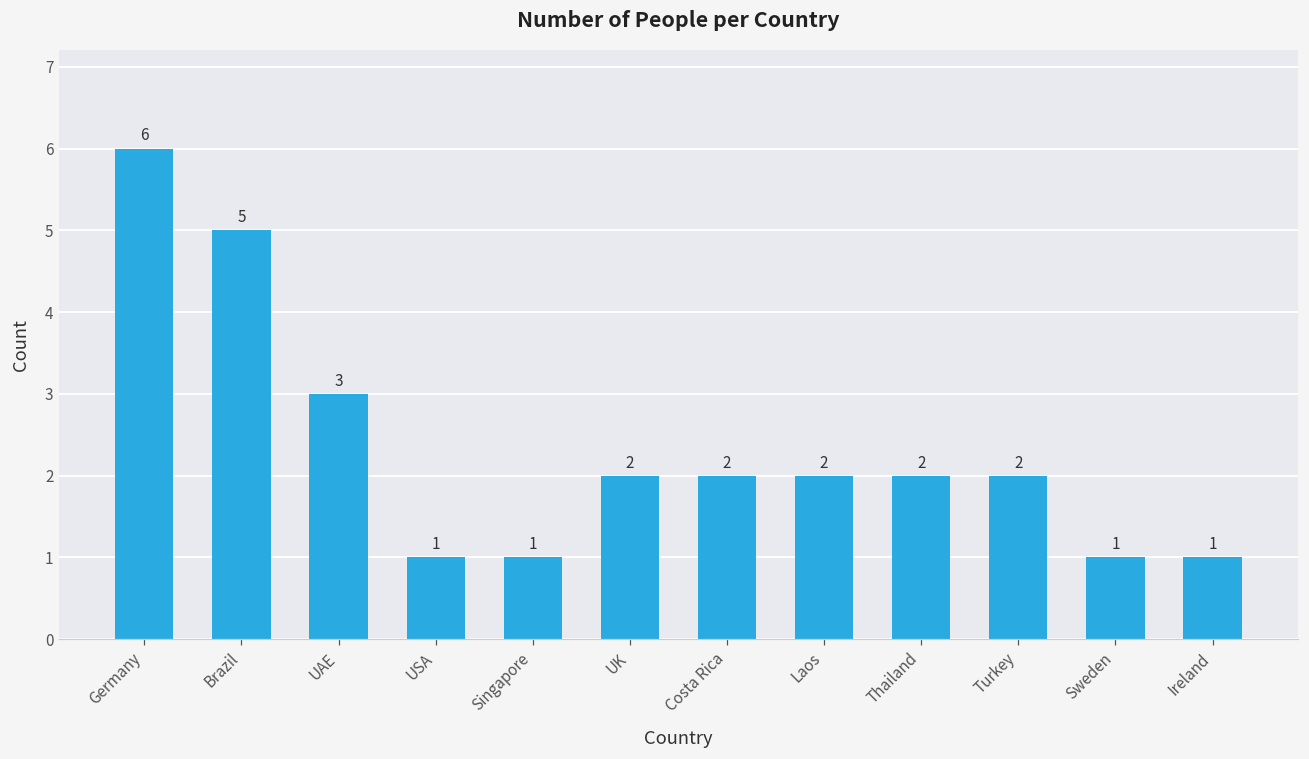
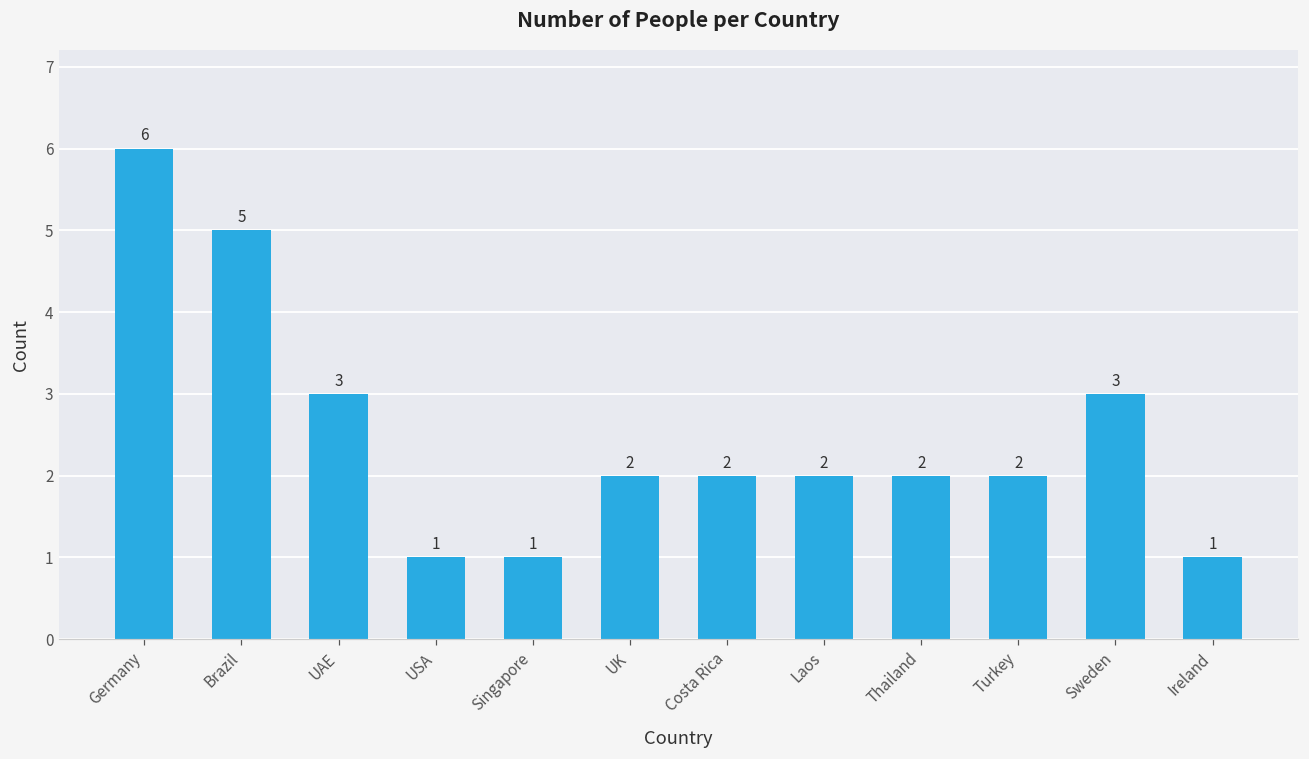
  {
    "Germany": 6,
    "Brazil": 5,
    "UAE": 3,
    "USA": 1,
    "Singapore": 1,
    "UK": 2,
    "Costa Rica": 2,
    "Laos": 2,
    "Thailand": 2,
    "Turkey": 2,
-   "Sweden": 1,
+   "Sweden": 3,
    "Ireland": 1
  }
